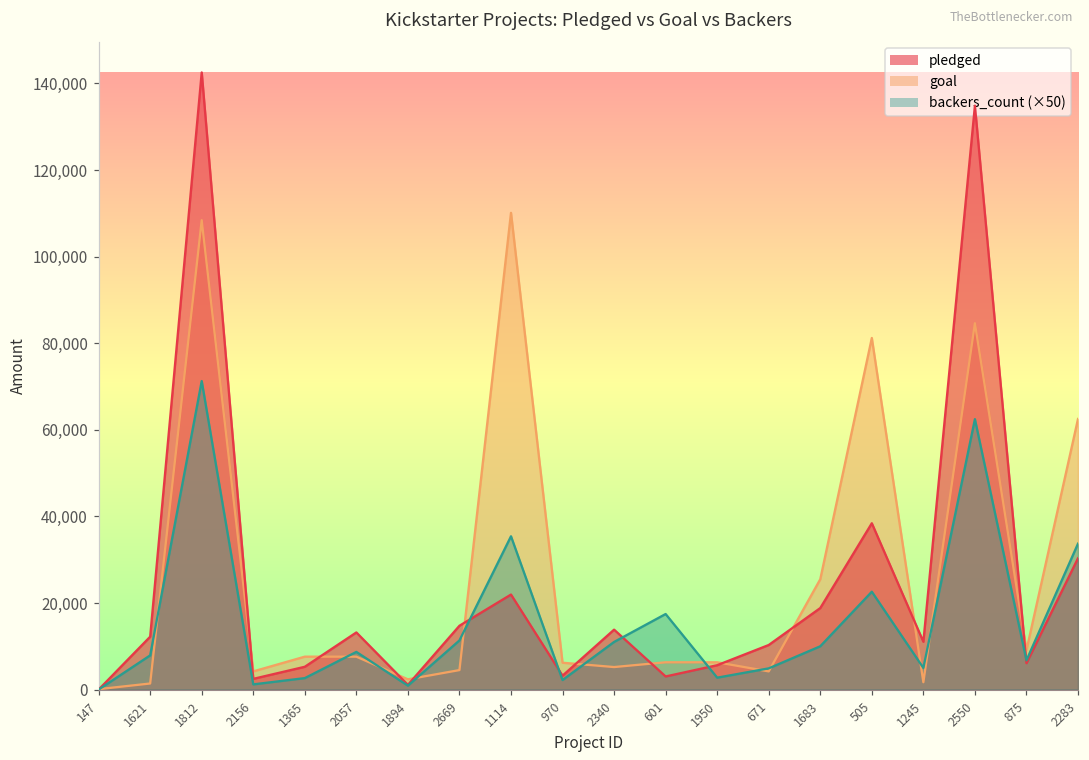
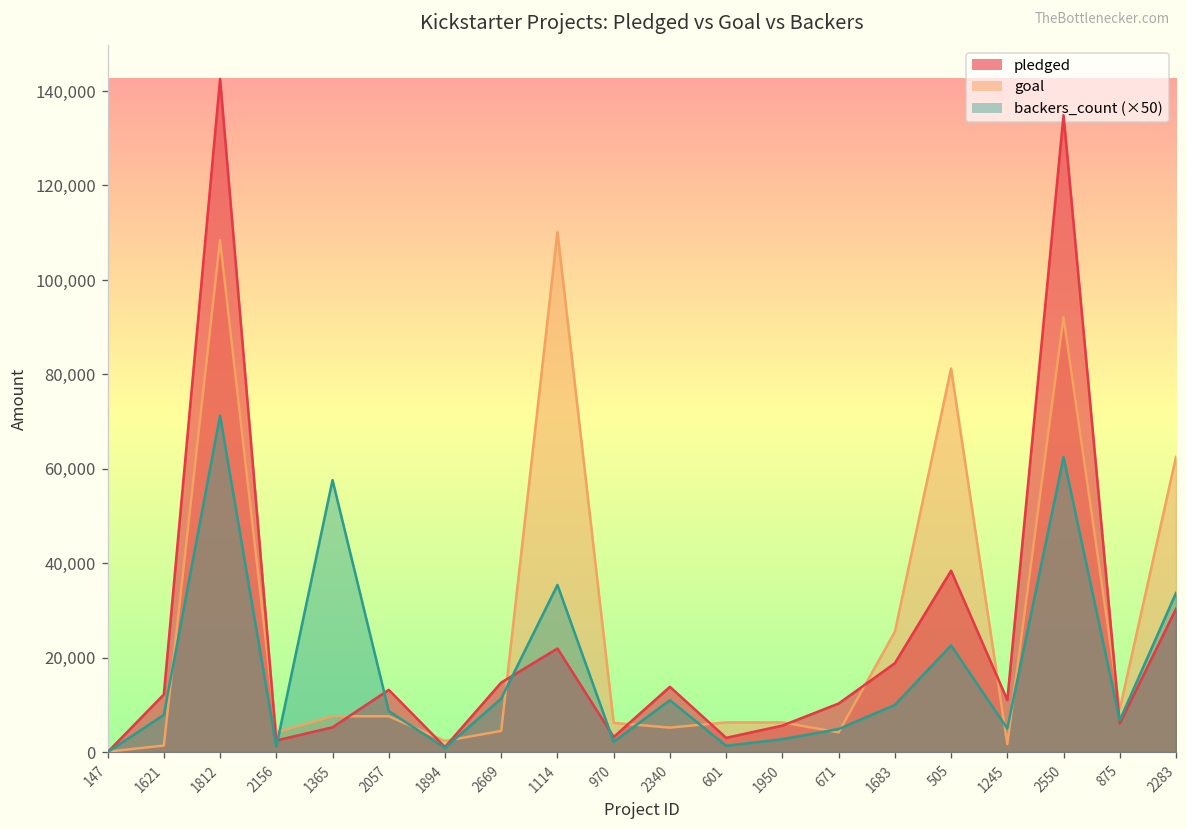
  {
    "goal": {
      "1621": "1,000",
      "1812": "108,000",
      "2156": "4,000",
      "1365": "8,000",
      "2057": "8,000",
      "1894": "2,000",
      "2669": "5,000",
      "1114": "110,000",
      "970": "6,000",
      "2340": "5,000",
      "601": "6,000",
      "1950": "6,000",
      "671": "4,000",
      "1683": "25,000",
      "505": "81,000",
      "1245": "2,000",
-     "2550": "85,000",
+     "2550": "92,000",
      "875": "9,000",
      "2283": "63,000"
    },
    "pledged": {
      "1621": "12,000",
      "1812": "143,000",
      "2156": "2,000",
      "1365": "5,000",
      "2057": "13,000",
      "2669": "15,000",
      "1114": "22,000",
      "970": "3,000",
      "2340": "14,000",
      "601": "3,000",
      "1950": "6,000",
      "671": "10,000",
      "1683": "19,000",
      "505": "38,000",
      "1245": "11,000",
      "875": "6,000",
      "2283": "30,000"
    },
    "backers_count (×50)": {
      "1621": "8,000",
      "1812": "71,000",
      "2156": "1,000",
-     "1365": "3,000",
+     "1365": "58,000",
      "2057": "9,000",
      "2669": "11,000",
      "1114": "35,000",
      "970": "2,000",
      "2340": "11,000",
-     "601": "17,000",
+     "601": "1,000",
      "1950": "3,000",
      "671": "5,000",
      "1683": "10,000",
      "505": "23,000",
      "1245": "5,000",
      "2550": "62,000",
      "875": "7,000",
      "2283": "34,000"
    }
  }
